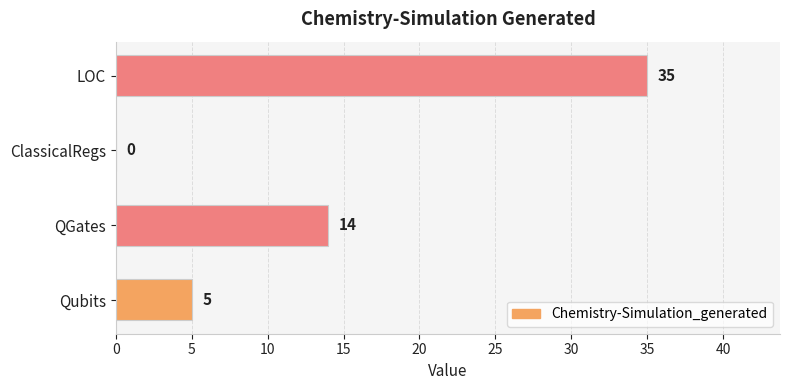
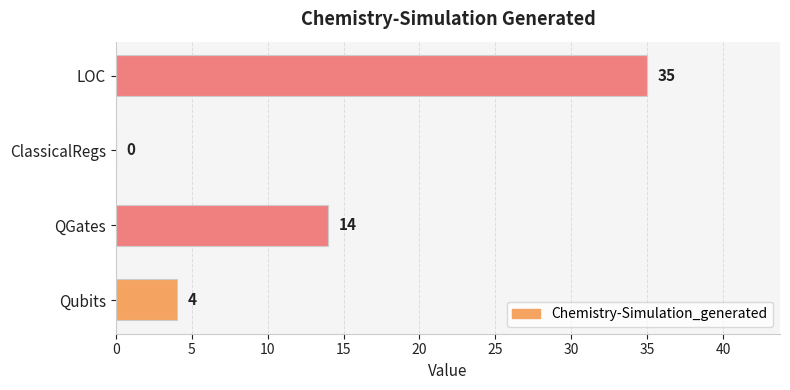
  {
    "LOC": 35,
    "ClassicalRegs": 0,
    "QGates": 14,
-   "Qubits": 5
+   "Qubits": 4
  }
